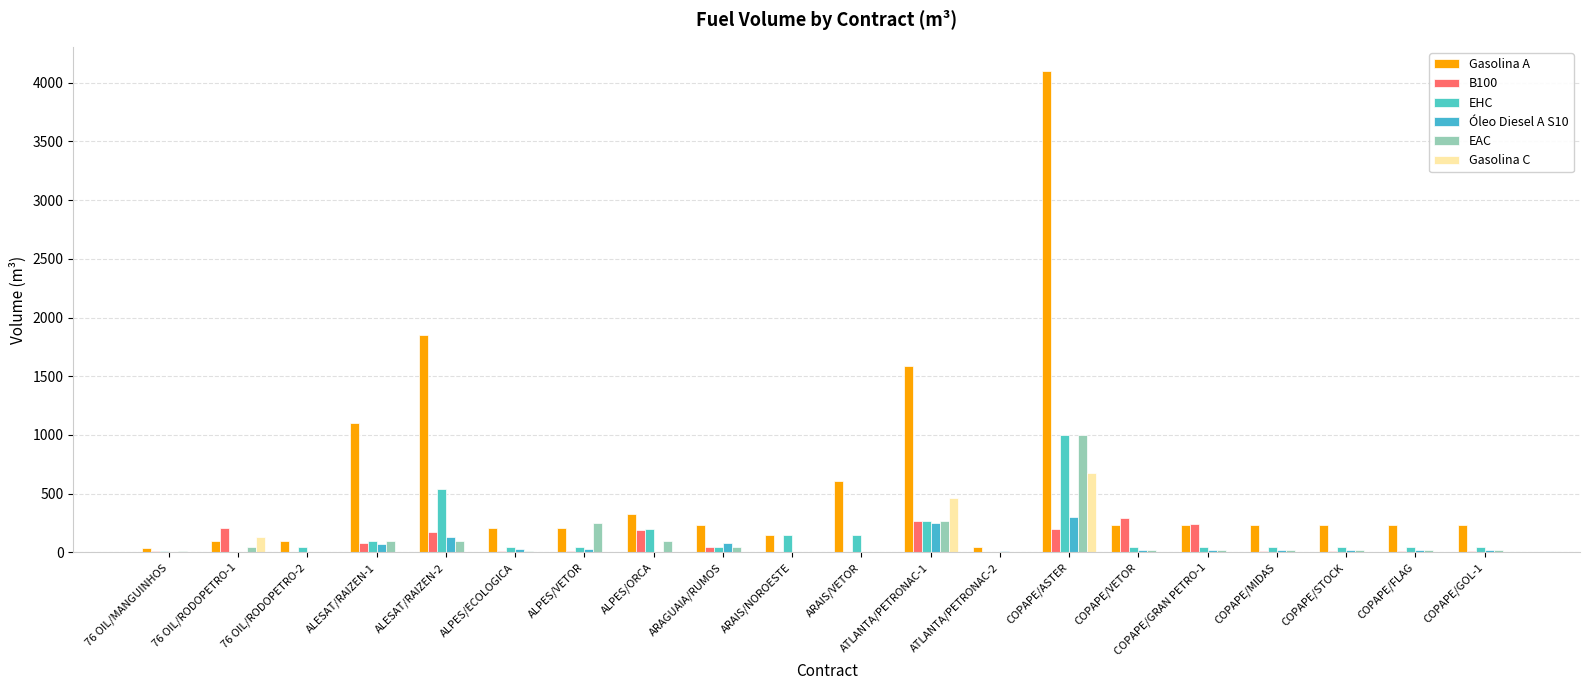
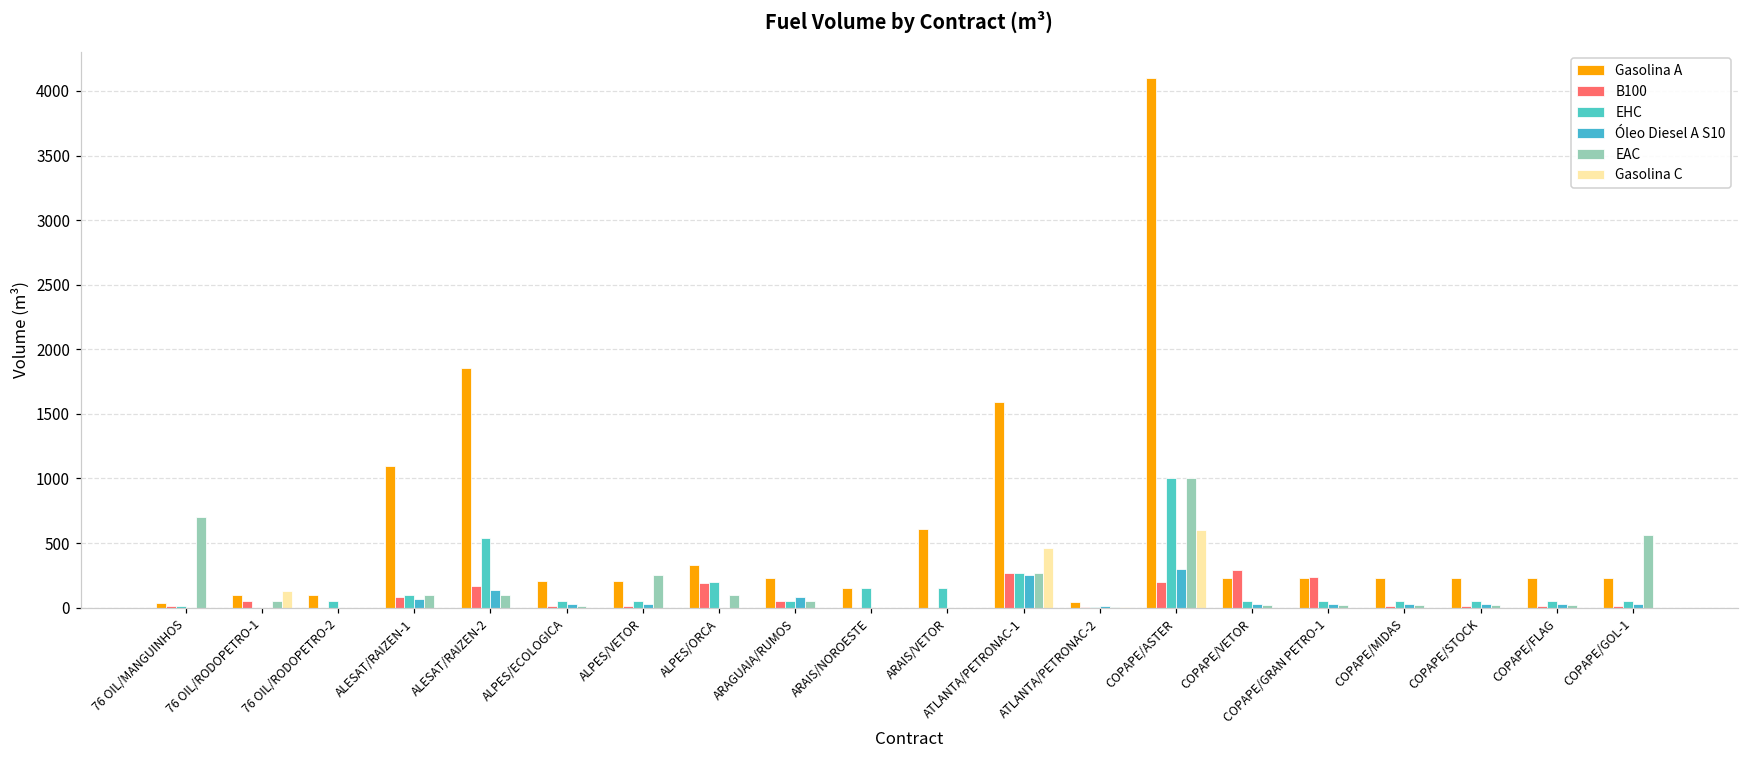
  {
    "Gasolina A": {
      "76 OIL/MANGUINHOS": 40,
      "76 OIL/RODOPETRO-1": 100,
      "76 OIL/RODOPETRO-2": 100,
      "ALESAT/RAIZEN-1": 1100,
      "ALESAT/RAIZEN-2": 1860,
      "ALPES/ECOLOGICA": 210,
      "ALPES/VETOR": 210,
      "ALPES/ORCA": 330,
      "ARAGUAIA/RUMOS": 230,
      "ARAIS/NOROESTE": 150,
      "ARAIS/VETOR": 610,
      "ATLANTA/PETRONAC-1": 1590,
      "ATLANTA/PETRONAC-2": 50,
      "COPAPE/ASTER": 4100,
      "COPAPE/VETOR": 230,
      "COPAPE/GRAN PETRO-1": 230,
      "COPAPE/MIDAS": 230,
      "COPAPE/STOCK": 230,
      "COPAPE/FLAG": 230,
      "COPAPE/GOL-1": 230
    },
    "B100": {
-     "76 OIL/RODOPETRO-1": 210,
+     "76 OIL/RODOPETRO-1": 50,
      "76 OIL/RODOPETRO-2": 0,
      "ALESAT/RAIZEN-1": 80,
      "ALESAT/RAIZEN-2": 170,
      "ALPES/ORCA": 190,
      "ARAGUAIA/RUMOS": 50,
      "ARAIS/NOROESTE": 0,
      "ARAIS/VETOR": 0,
      "ATLANTA/PETRONAC-1": 270,
      "COPAPE/ASTER": 200,
      "COPAPE/VETOR": 290,
      "COPAPE/GRAN PETRO-1": 240
    },
    "EAC": {
-     "76 OIL/MANGUINHOS": 10,
+     "76 OIL/MANGUINHOS": 700,
      "76 OIL/RODOPETRO-1": 50,
      "76 OIL/RODOPETRO-2": 0,
      "ALESAT/RAIZEN-1": 100,
      "ALESAT/RAIZEN-2": 100,
      "ALPES/VETOR": 250,
      "ALPES/ORCA": 100,
      "ARAGUAIA/RUMOS": 50,
      "ARAIS/NOROESTE": 0,
      "ARAIS/VETOR": 0,
      "ATLANTA/PETRONAC-1": 270,
      "COPAPE/ASTER": 1000,
-     "COPAPE/GOL-1": 20
+     "COPAPE/GOL-1": 560
    },
    "Gasolina C": {
      "76 OIL/MANGUINHOS": 0,
      "76 OIL/RODOPETRO-1": 130,
      "76 OIL/RODOPETRO-2": 0,
      "ALESAT/RAIZEN-1": 0,
      "ALESAT/RAIZEN-2": 0,
      "ALPES/ECOLOGICA": 0,
      "ALPES/VETOR": 0,
      "ALPES/ORCA": 0,
      "ARAGUAIA/RUMOS": 0,
      "ARAIS/NOROESTE": 0,
      "ARAIS/VETOR": 0,
      "ATLANTA/PETRONAC-1": 470,
-     "COPAPE/ASTER": 680,
+     "COPAPE/ASTER": 600,
      "COPAPE/VETOR": 0,
      "COPAPE/GRAN PETRO-1": 0,
      "COPAPE/MIDAS": 0,
      "COPAPE/STOCK": 0,
      "COPAPE/FLAG": 0,
      "COPAPE/GOL-1": 0
    }
  }
